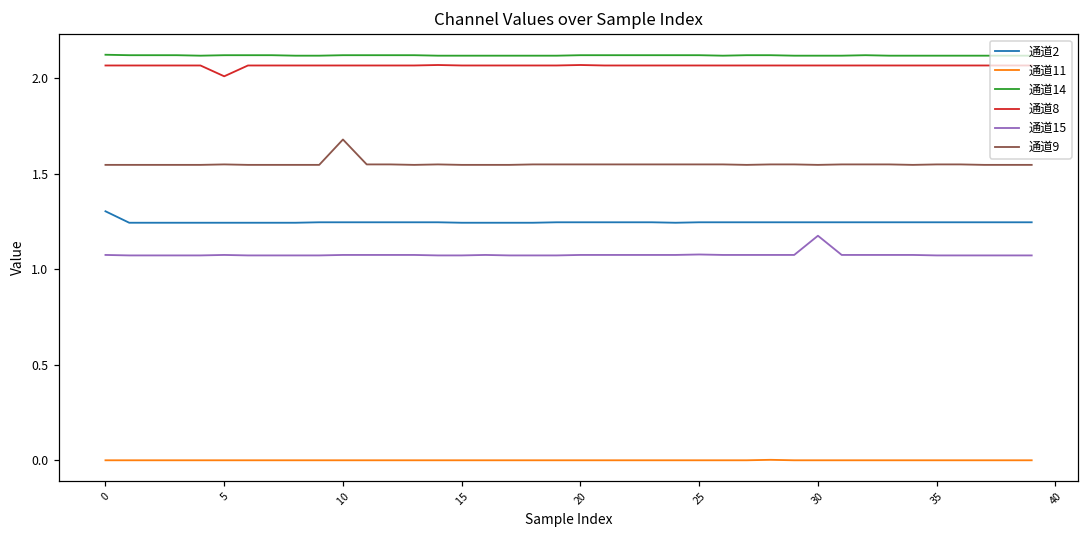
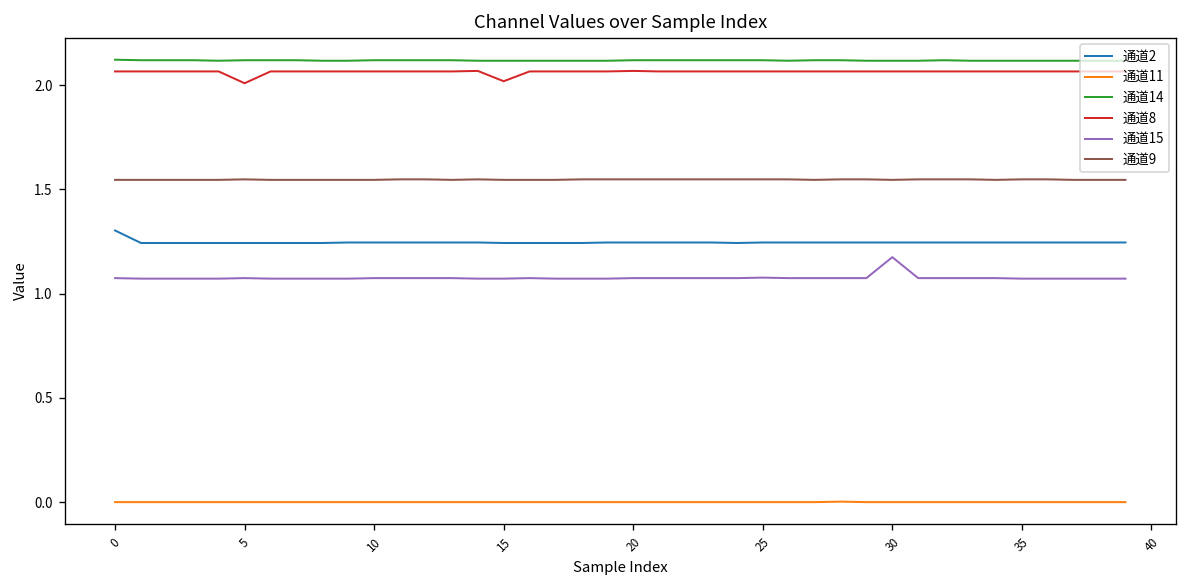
  {
    "通道2": {
      "0": 1.30,
      "5": 1.24,
      "10": 1.25,
      "15": 1.24,
      "20": 1.25,
      "25": 1.25,
      "30": 1.25,
      "35": 1.25
    },
    "通道11": {
      "0": 0.00,
      "5": 0.00,
      "10": 0.00,
      "15": 0.00,
      "20": 0.00,
      "25": 0.00,
      "30": 0.00,
      "35": 0.00
    },
    "通道14": {
      "0": 2.12,
      "5": 2.12,
      "10": 2.12,
      "15": 2.12,
      "20": 2.12,
      "25": 2.12,
      "30": 2.12,
      "35": 2.12
    },
    "通道8": {
      "0": 2.07,
      "5": 2.01,
      "10": 2.07,
-     "15": 2.07,
+     "15": 2.02,
      "20": 2.07,
      "25": 2.07,
      "30": 2.07,
      "35": 2.07
    },
    "通道15": {
      "0": 1.07,
      "5": 1.07,
      "10": 1.07,
      "15": 1.07,
      "20": 1.07,
      "25": 1.08,
      "30": 1.18,
      "35": 1.07
    },
    "通道9": {
      "0": 1.55,
      "5": 1.55,
-     "10": 1.68,
+     "10": 1.55,
      "15": 1.55,
      "20": 1.55,
      "25": 1.55,
      "30": 1.55,
      "35": 1.55
    }
  }
